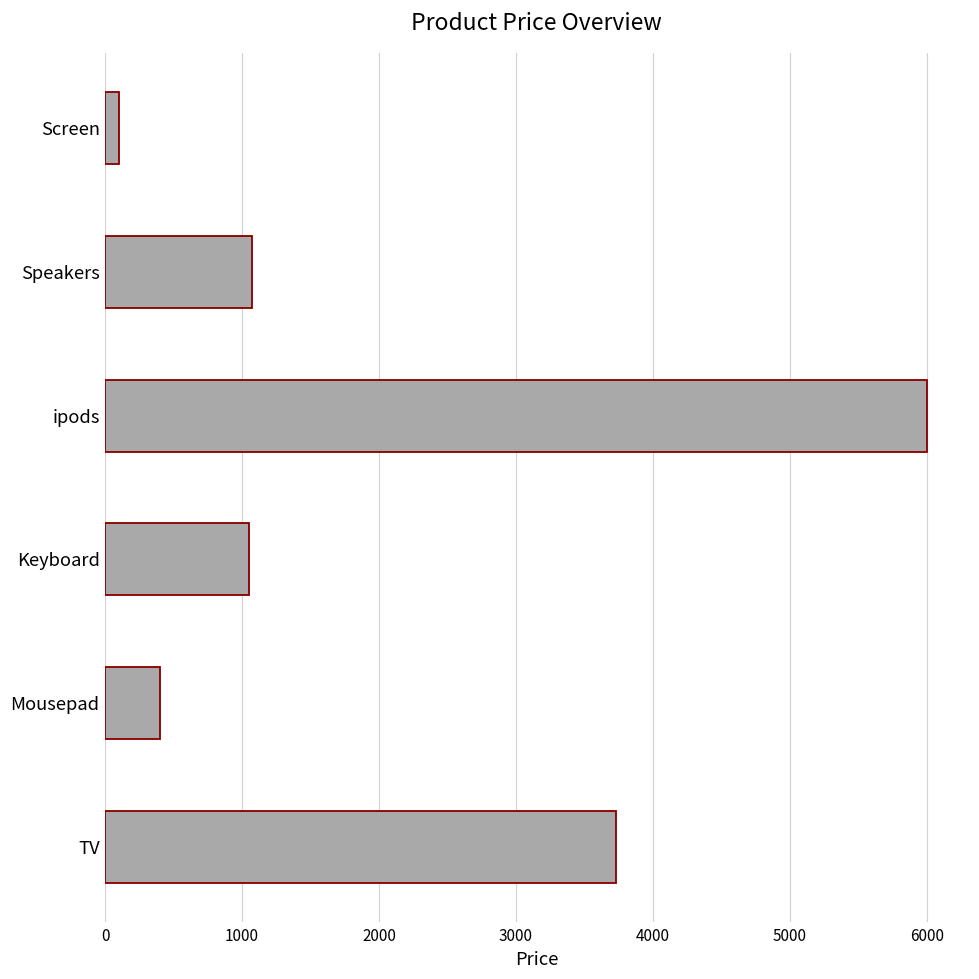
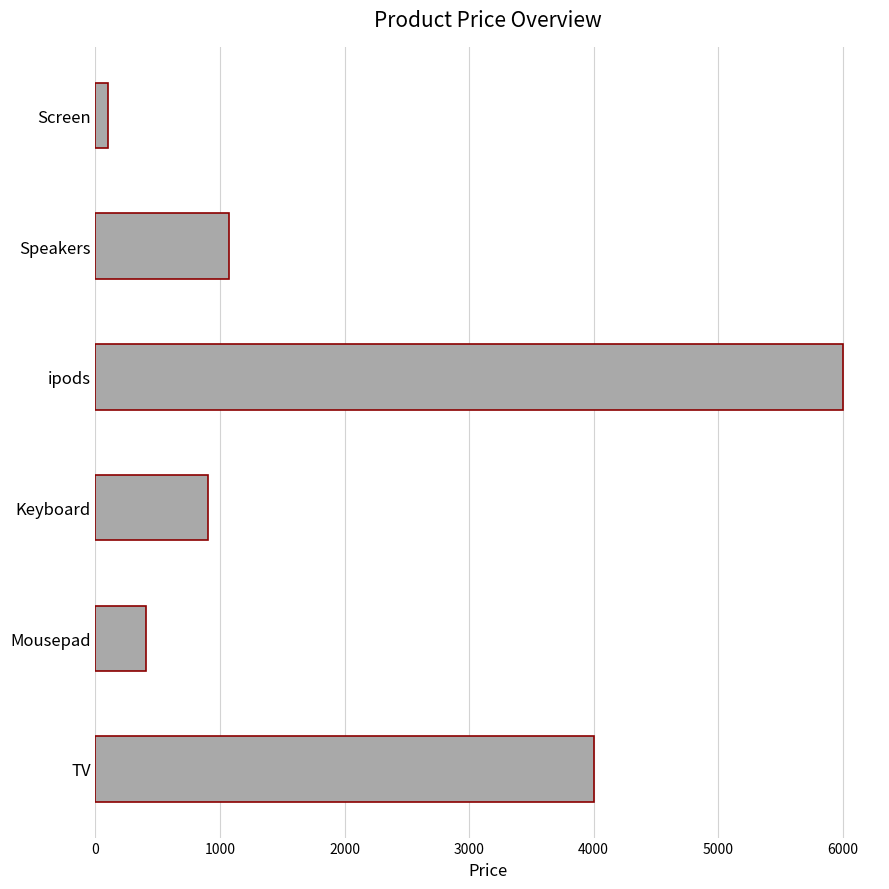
  {
    "Screen": 100,
    "Speakers": 1070,
    "ipods": 6000,
-   "Keyboard": 1050,
+   "Keyboard": 900,
    "Mousepad": 400,
-   "TV": 3730
+   "TV": 4000
  }
